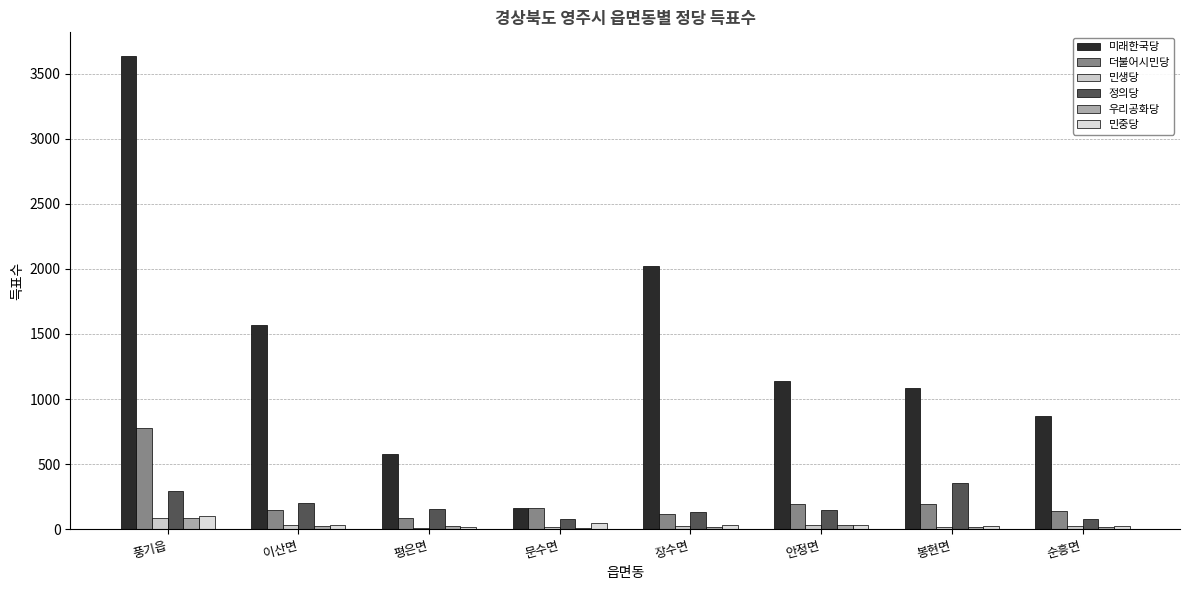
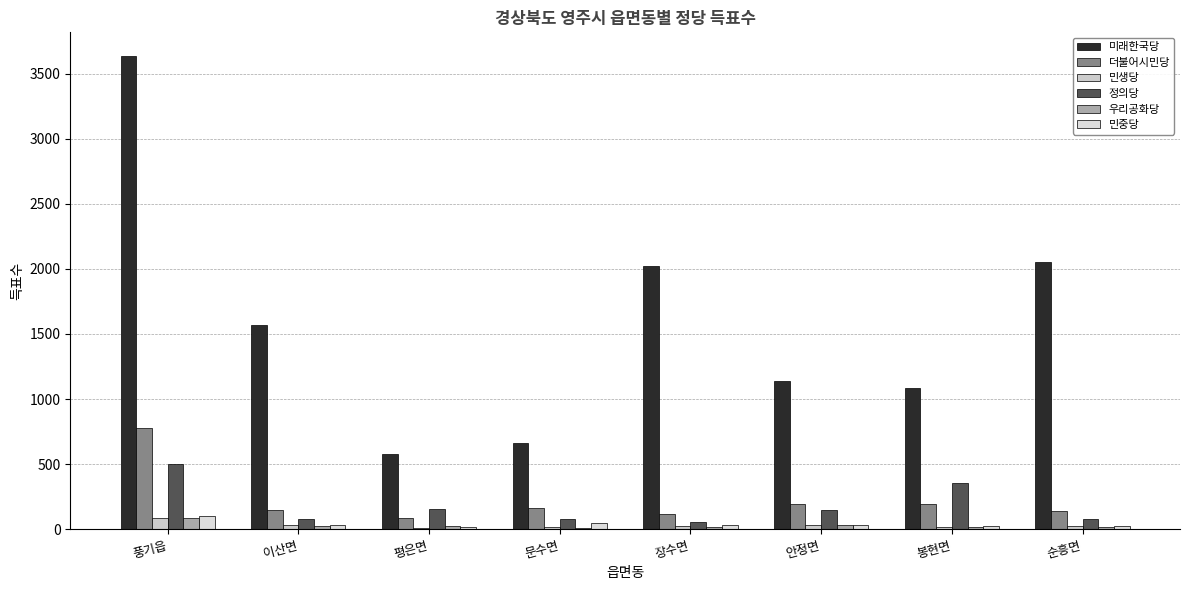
  {
    "미래한국당": {
      "풍기읍": 3640,
      "이산면": 1570,
      "평은면": 580,
-     "문수면": 170,
+     "문수면": 660,
      "장수면": 2020,
      "안정면": 1140,
      "봉현면": 1090,
-     "순흥면": 870
+     "순흥면": 2050
    },
    "정의당": {
-     "풍기읍": 290,
-     "이산면": 200,
+     "풍기읍": 500,
+     "이산면": 80,
      "평은면": 160,
      "문수면": 80,
-     "장수면": 130,
+     "장수면": 60,
      "안정면": 150,
      "봉현면": 350,
      "순흥면": 80
    }
  }
